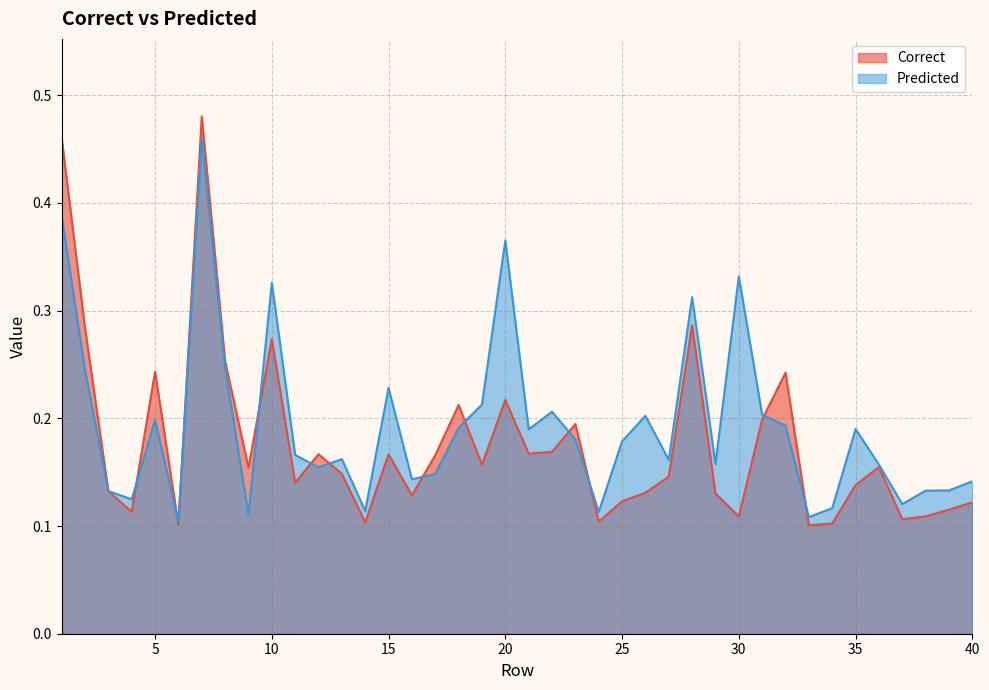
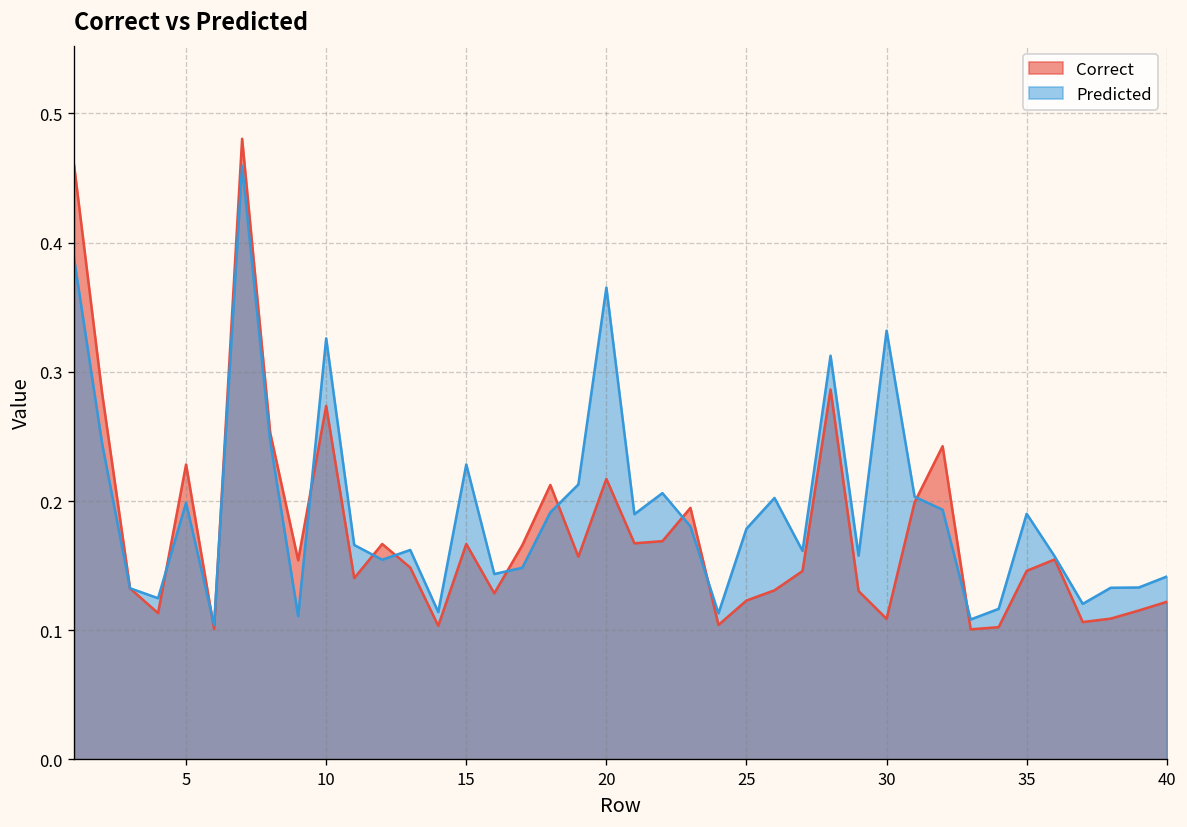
  {
    "Correct": {
-     "5": 0.243,
+     "5": 0.228,
      "10": 0.274,
      "15": 0.167,
      "20": 0.217,
      "25": 0.123,
      "30": 0.109,
-     "35": 0.138,
+     "35": 0.146,
      "40": 0.122
    },
    "Predicted": {
      "5": 0.199,
      "10": 0.326,
      "15": 0.228,
      "20": 0.365,
      "25": 0.179,
      "30": 0.332,
      "35": 0.190,
      "40": 0.142
    }
  }
